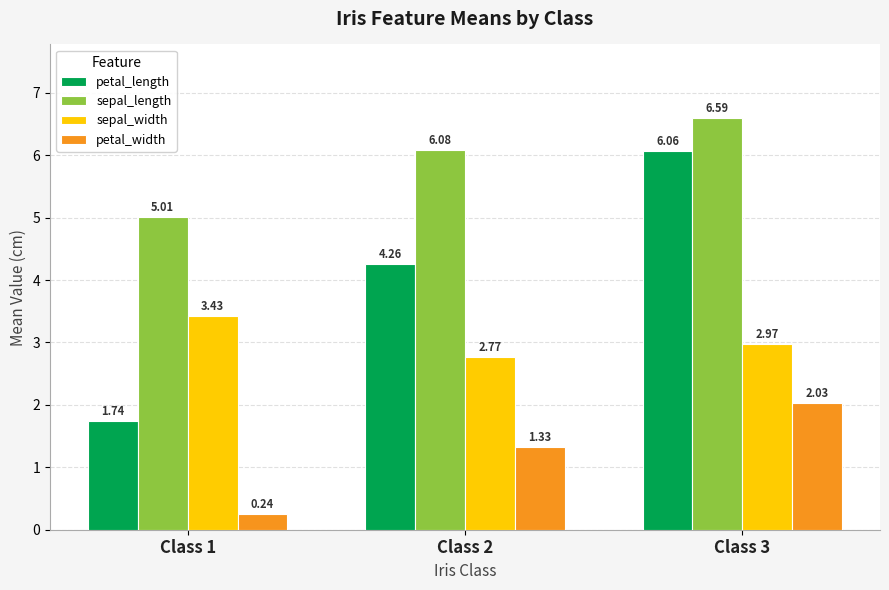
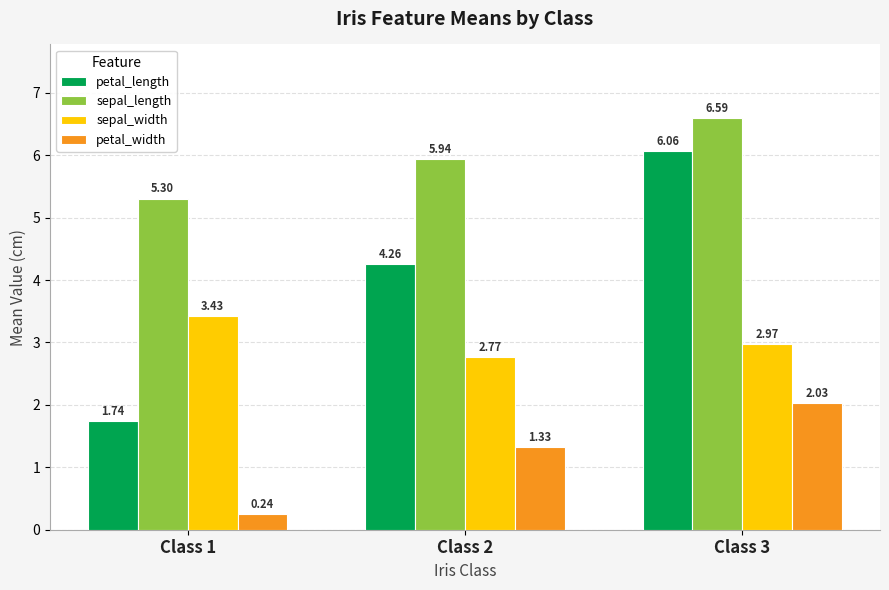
  {
    "petal_length": {
      "Class 1": 1.74,
      "Class 2": 4.26,
      "Class 3": 6.06
    },
    "sepal_length": {
-     "Class 1": 5.01,
-     "Class 2": 6.08,
+     "Class 1": 5.30,
+     "Class 2": 5.94,
      "Class 3": 6.59
    },
    "sepal_width": {
      "Class 1": 3.43,
      "Class 2": 2.77,
      "Class 3": 2.97
    },
    "petal_width": {
      "Class 1": 0.24,
      "Class 2": 1.33,
      "Class 3": 2.03
    }
  }
